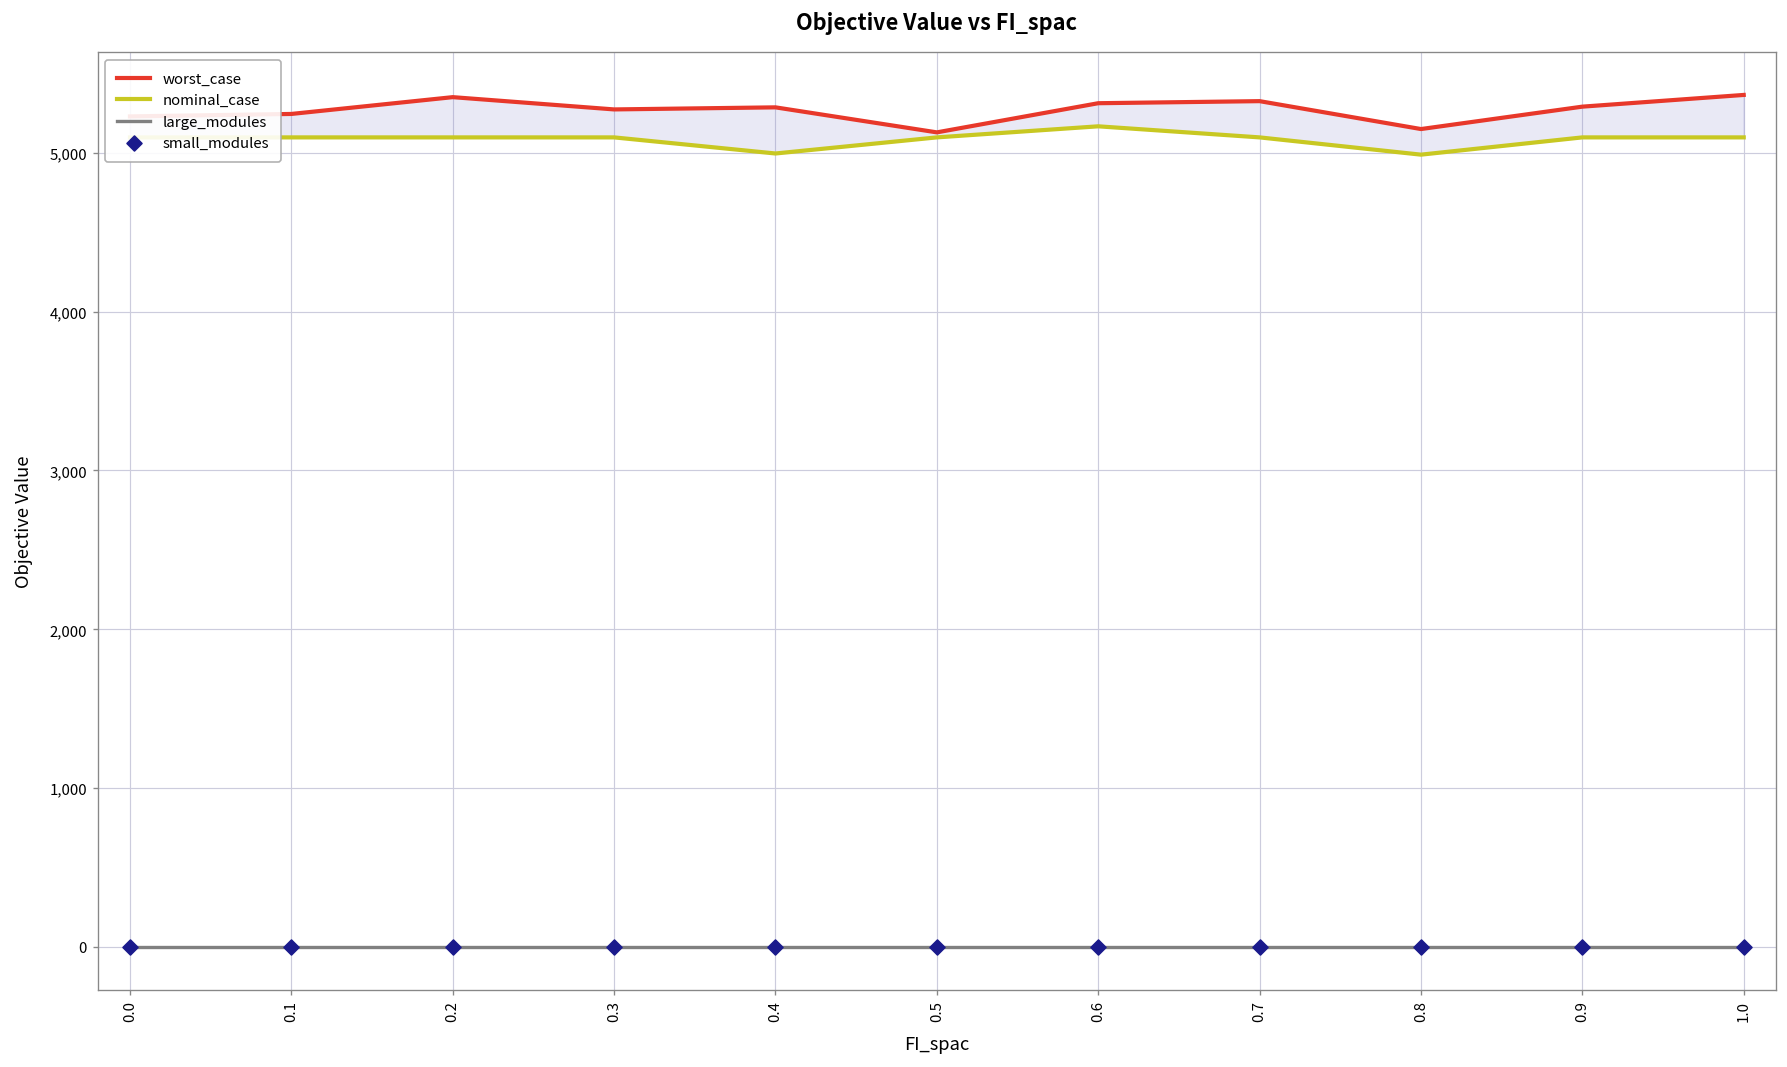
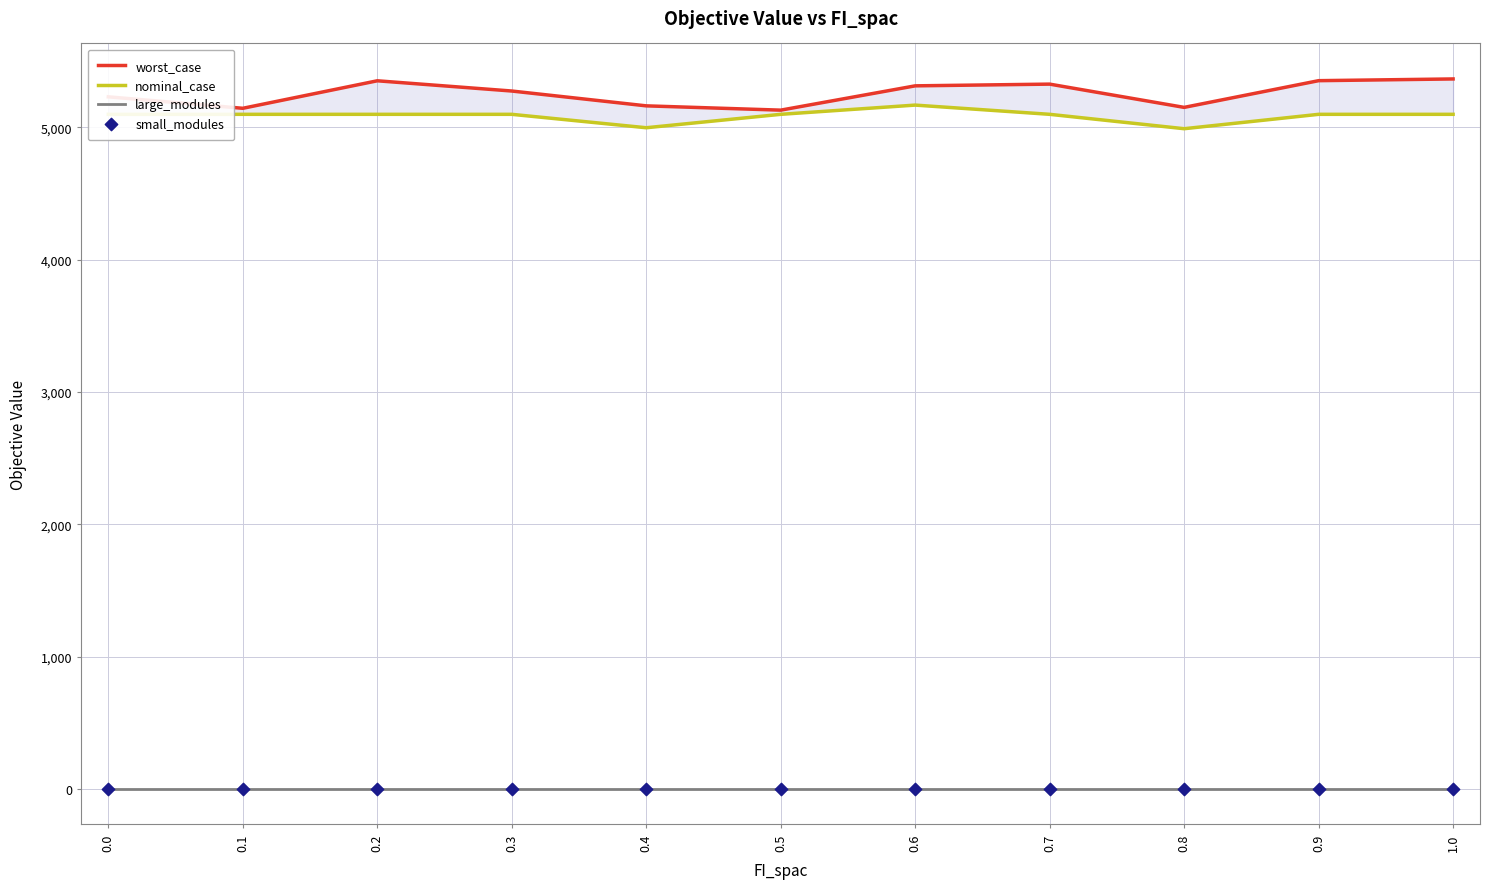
  {
    "worst_case": {
-     "0.1": "5,240",
+     "0.1": "5,140",
      "0.2": "5,350",
      "0.3": "5,270",
-     "0.4": "5,290",
+     "0.4": "5,160",
      "0.5": "5,130",
      "0.6": "5,310",
      "0.7": "5,330",
      "0.8": "5,150",
-     "0.9": "5,290",
+     "0.9": "5,350",
      "1.0": "5,360"
    },
    "nominal_case": {
      "0.1": "5,100",
      "0.2": "5,100",
      "0.3": "5,100",
      "0.4": "5,000",
      "0.5": "5,100",
      "0.6": "5,170",
      "0.7": "5,100",
      "0.8": "4,990",
      "0.9": "5,100",
      "1.0": "5,100"
    },
    "small_modules": {
      "0.0": "0",
      "0.1": "0",
      "0.2": "0",
      "0.3": "0",
      "0.4": "0",
      "0.5": "0",
      "0.6": "0",
      "0.7": "0",
      "0.8": "0",
      "0.9": "0",
      "1.0": "0"
    }
  }
